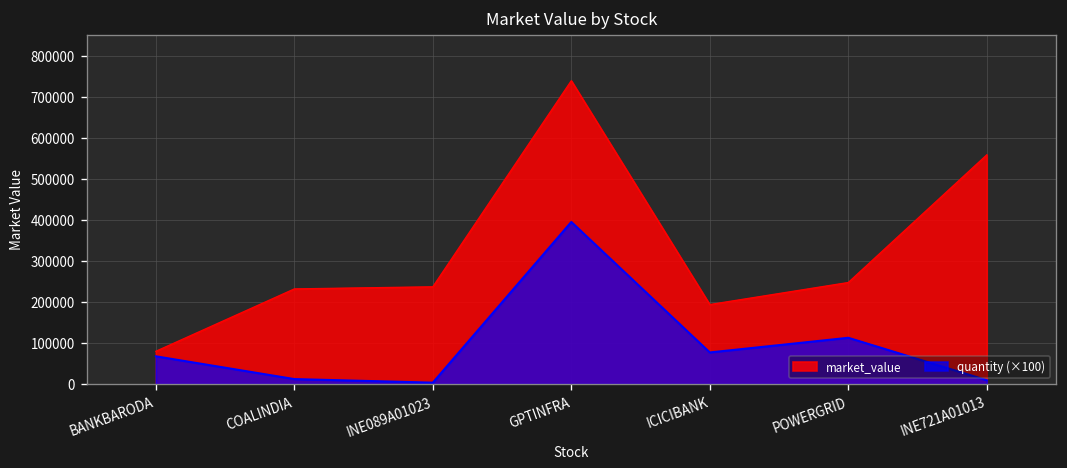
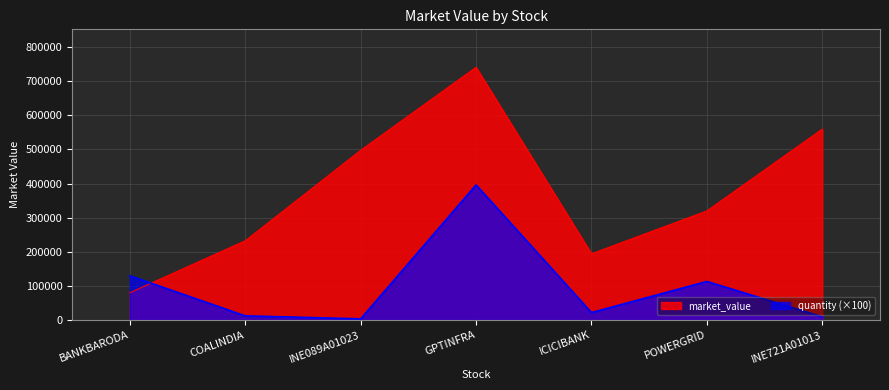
  {
    "market_value": {
      "BANKBARODA": 80000,
      "COALINDIA": 230000,
-     "INE089A01023": 240000,
+     "INE089A01023": 500000,
      "GPTINFRA": 740000,
      "ICICIBANK": 190000,
-     "POWERGRID": 250000,
+     "POWERGRID": 320000,
      "INE721A01013": 560000
    },
    "quantity (×100)": {
-     "BANKBARODA": 70000,
+     "BANKBARODA": 130000,
      "COALINDIA": 10000,
      "INE089A01023": 0,
      "GPTINFRA": 400000,
-     "ICICIBANK": 80000,
+     "ICICIBANK": 20000,
      "POWERGRID": 110000,
      "INE721A01013": 10000
    }
  }
